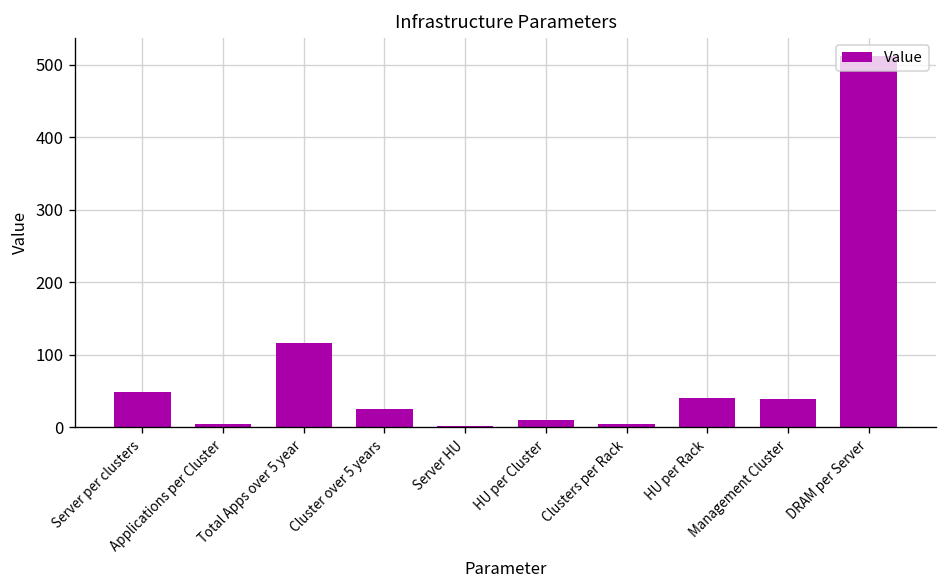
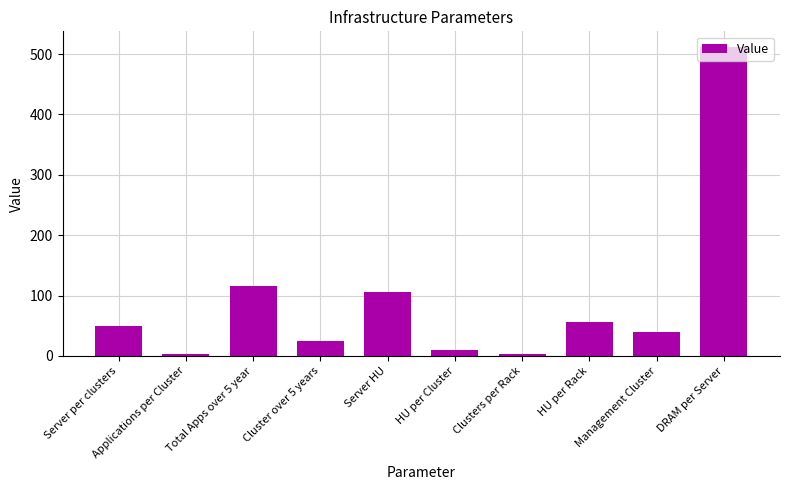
  {
    "Server per clusters": 50,
    "Total Apps over 5 year": 120,
    "Cluster over 5 years": 30,
-   "Server HU": 0,
+   "Server HU": 110,
    "HU per Cluster": 10,
-   "HU per Rack": 40,
+   "HU per Rack": 60,
    "Management Cluster": 40
  }
